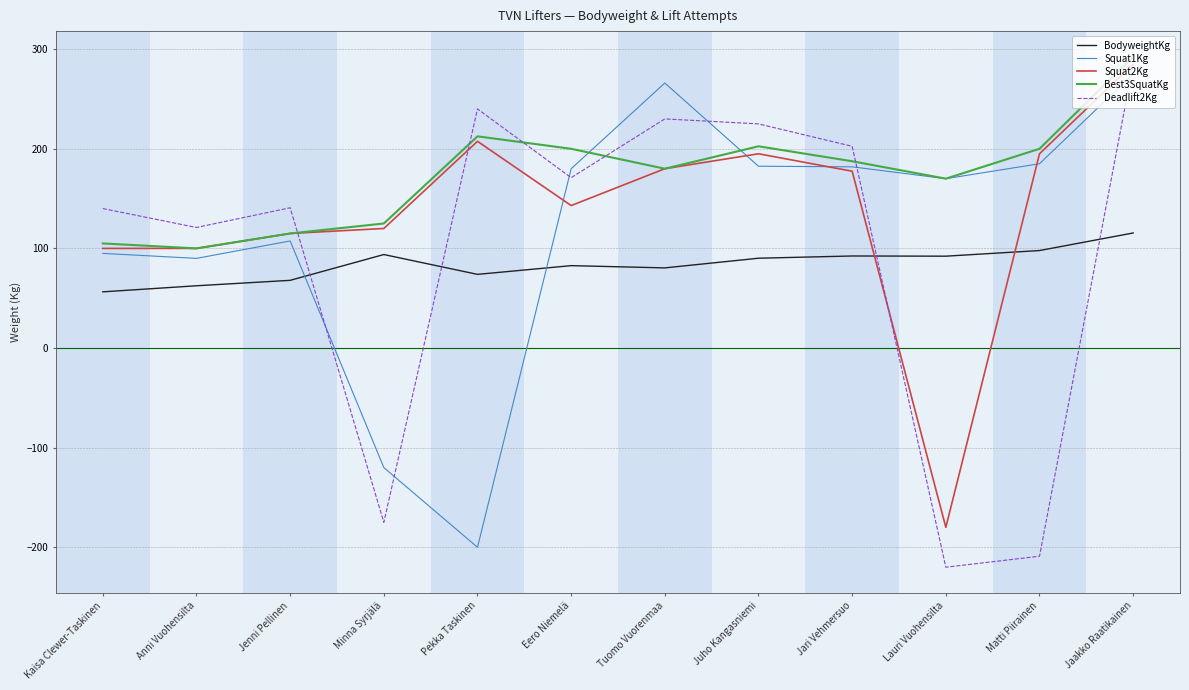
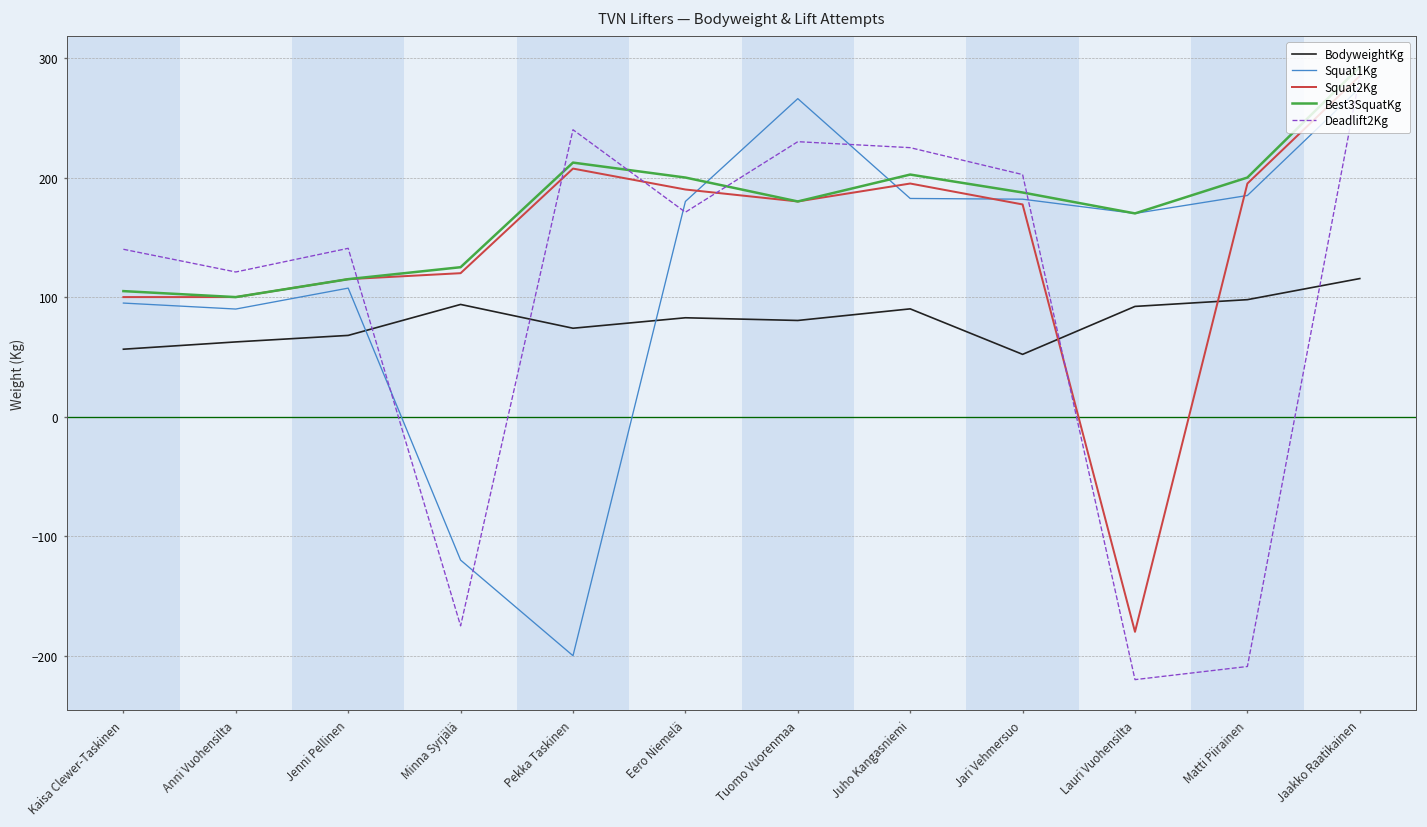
  {
    "BodyweightKg": {
      "Kaisa Clewer-Taskinen": 60,
      "Anni Vuohensilta": 60,
      "Jenni Pellinen": 70,
      "Minna Syrjälä": 90,
      "Pekka Taskinen": 70,
      "Eero Niemelä": 80,
      "Tuomo Vuorenmaa": 80,
      "Juho Kangasniemi": 90,
-     "Jari Vehmersuo": 90,
+     "Jari Vehmersuo": 50,
      "Lauri Vuohensilta": 90,
      "Matti Piirainen": 100,
      "Jaakko Raatikainen": 120
    },
    "Squat1Kg": {
      "Kaisa Clewer-Taskinen": 100,
      "Anni Vuohensilta": 90,
      "Jenni Pellinen": 110,
      "Minna Syrjälä": -120,
      "Pekka Taskinen": -200,
      "Eero Niemelä": 180,
      "Tuomo Vuorenmaa": 270,
      "Juho Kangasniemi": 180,
      "Jari Vehmersuo": 180,
      "Matti Piirainen": 190
    },
    "Squat2Kg": {
      "Kaisa Clewer-Taskinen": 100,
      "Minna Syrjälä": 120,
      "Pekka Taskinen": 210,
-     "Eero Niemelä": 140,
+     "Eero Niemelä": 190,
      "Juho Kangasniemi": 200,
      "Jari Vehmersuo": 180,
      "Lauri Vuohensilta": -180,
      "Matti Piirainen": 200
    },
    "Best3SquatKg": {
      "Kaisa Clewer-Taskinen": 110,
      "Minna Syrjälä": 130,
      "Pekka Taskinen": 210,
      "Eero Niemelä": 200,
      "Juho Kangasniemi": 200,
      "Jari Vehmersuo": 190,
      "Matti Piirainen": 200
    },
    "Deadlift2Kg": {
      "Kaisa Clewer-Taskinen": 140,
      "Anni Vuohensilta": 120,
      "Jenni Pellinen": 140,
      "Minna Syrjälä": -180,
      "Pekka Taskinen": 240,
      "Eero Niemelä": 170,
      "Tuomo Vuorenmaa": 230,
      "Juho Kangasniemi": 230,
      "Jari Vehmersuo": 200,
      "Lauri Vuohensilta": -220,
      "Matti Piirainen": -210
    }
  }
